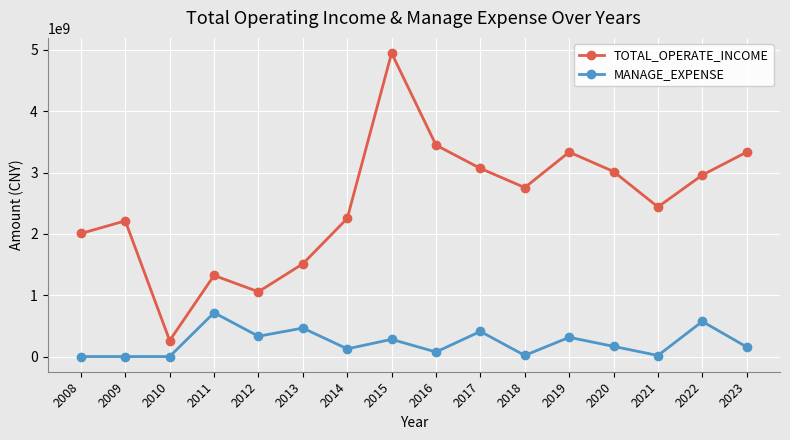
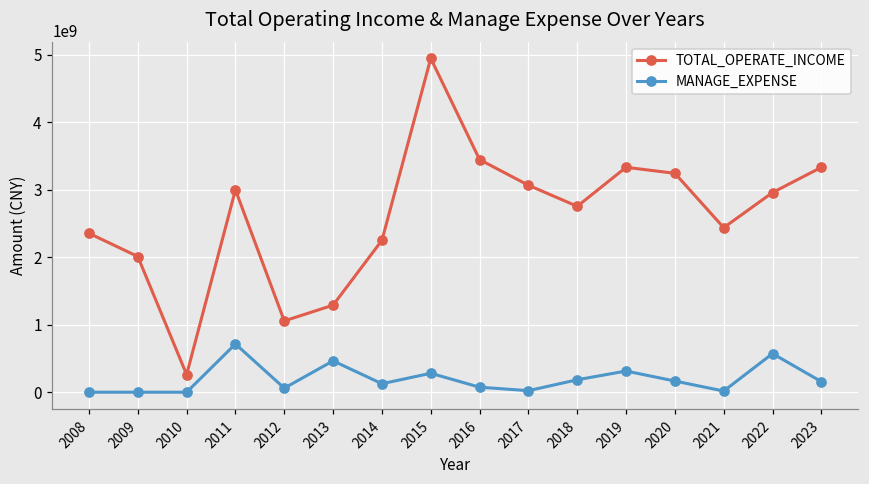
  {
    "TOTAL_OPERATE_INCOME": {
-     "2008": 2000000000,
-     "2009": 2200000000,
+     "2008": 2400000000,
+     "2009": 2000000000,
      "2010": 300000000,
-     "2011": 1300000000,
+     "2011": 3000000000,
      "2012": 1100000000,
-     "2013": 1500000000,
+     "2013": 1300000000,
      "2014": 2300000000,
      "2015": 4900000000,
      "2016": 3400000000,
      "2017": 3100000000,
      "2018": 2800000000,
      "2019": 3300000000,
-     "2020": 3000000000,
+     "2020": 3200000000,
      "2021": 2400000000,
      "2022": 3000000000,
      "2023": 3300000000
    },
    "MANAGE_EXPENSE": {
      "2008": 0,
      "2009": 0,
      "2010": 0,
      "2011": 700000000,
-     "2012": 300000000,
+     "2012": 100000000,
      "2013": 500000000,
      "2014": 100000000,
      "2015": 300000000,
      "2016": 100000000,
-     "2017": 400000000,
-     "2018": 0,
+     "2017": 0,
+     "2018": 200000000,
      "2019": 300000000,
      "2020": 200000000,
      "2021": 0,
      "2022": 600000000,
      "2023": 200000000
    }
  }
